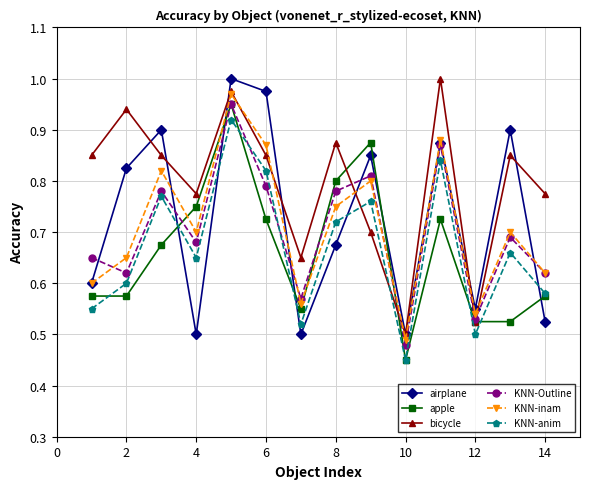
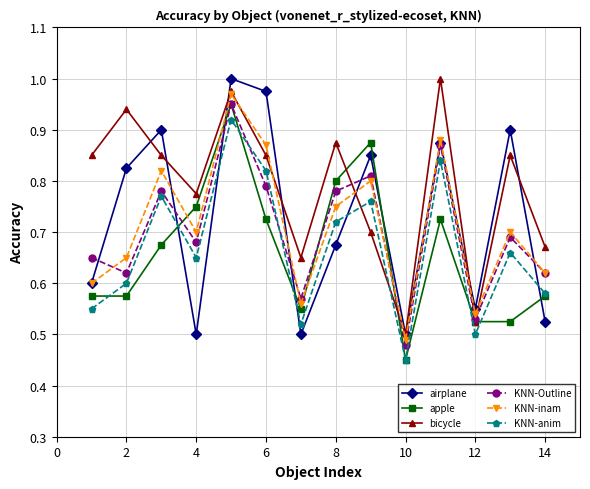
  {
    "airplane": {
      "2": 0.83,
      "4": 0.50,
      "6": 0.98,
      "8": 0.68,
      "12": 0.55,
      "14": 0.53
    },
    "apple": {
      "2": 0.58,
      "4": 0.75,
      "6": 0.73,
      "8": 0.80
    },
    "bicycle": {
      "2": 0.94,
      "4": 0.78,
      "6": 0.85,
      "8": 0.88,
-     "14": 0.78
+     "14": 0.67
    },
    "KNN-Outline": {
      "2": 0.62,
      "4": 0.68,
      "6": 0.79,
      "8": 0.78,
      "10": 0.48
    },
    "KNN-inam": {
      "2": 0.65,
      "4": 0.70,
      "6": 0.87,
      "8": 0.75,
      "10": 0.49,
      "12": 0.54
    },
    "KNN-anim": {
      "2": 0.60,
      "4": 0.65,
      "6": 0.82,
      "8": 0.72,
      "12": 0.50
    }
  }
